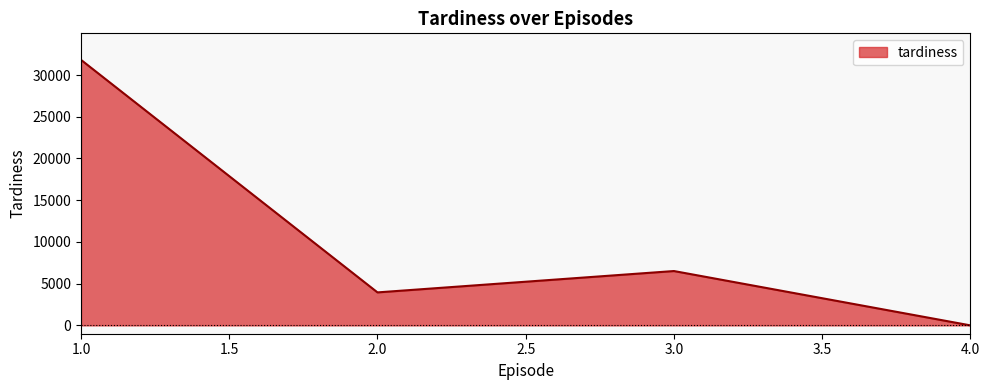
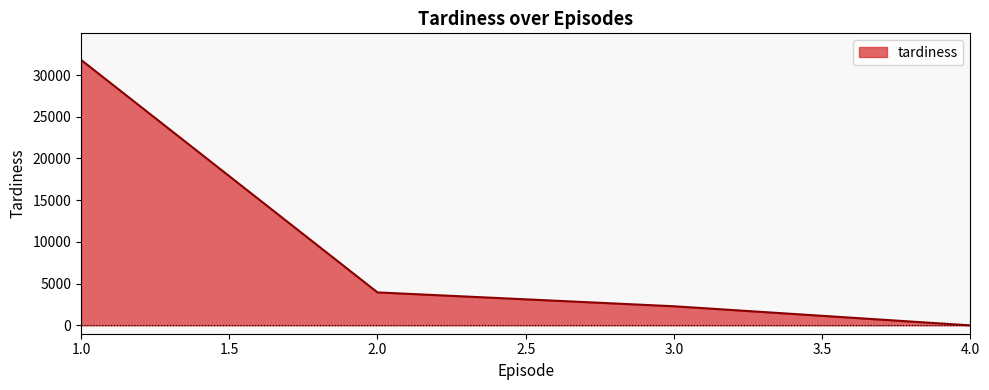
  {
    "1.0": 32000,
    "2.0": 4000,
-   "3.0": 7000,
+   "3.0": 2000,
    "4.0": 0
  }
